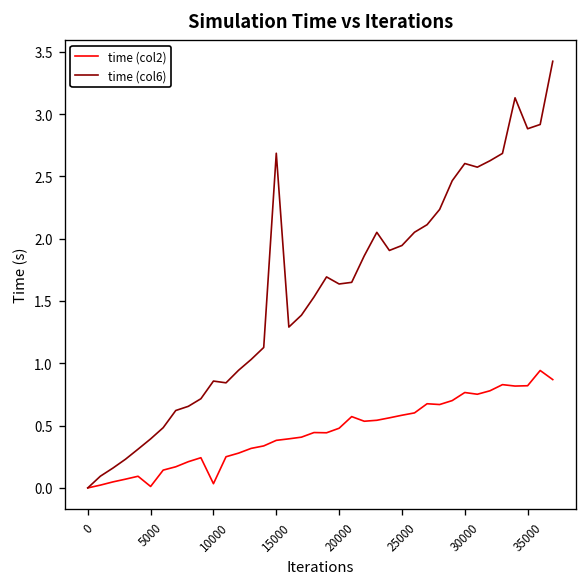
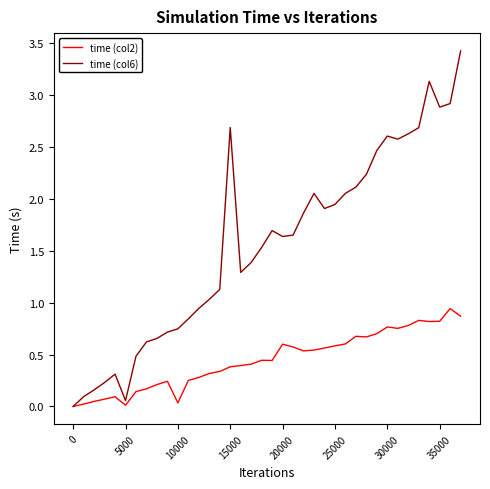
  {
    "time (col2)": {
      "5000": 0.01,
      "10000": 0.03,
      "15000": 0.38,
-     "20000": 0.48,
+     "20000": 0.60,
      "25000": 0.58,
      "30000": 0.77,
      "35000": 0.82
    },
    "time (col6)": {
-     "5000": 0.39,
-     "10000": 0.86,
+     "5000": 0.06,
+     "10000": 0.75,
      "15000": 2.69,
      "20000": 1.64,
      "25000": 1.95,
      "30000": 2.60,
      "35000": 2.88
    }
  }
